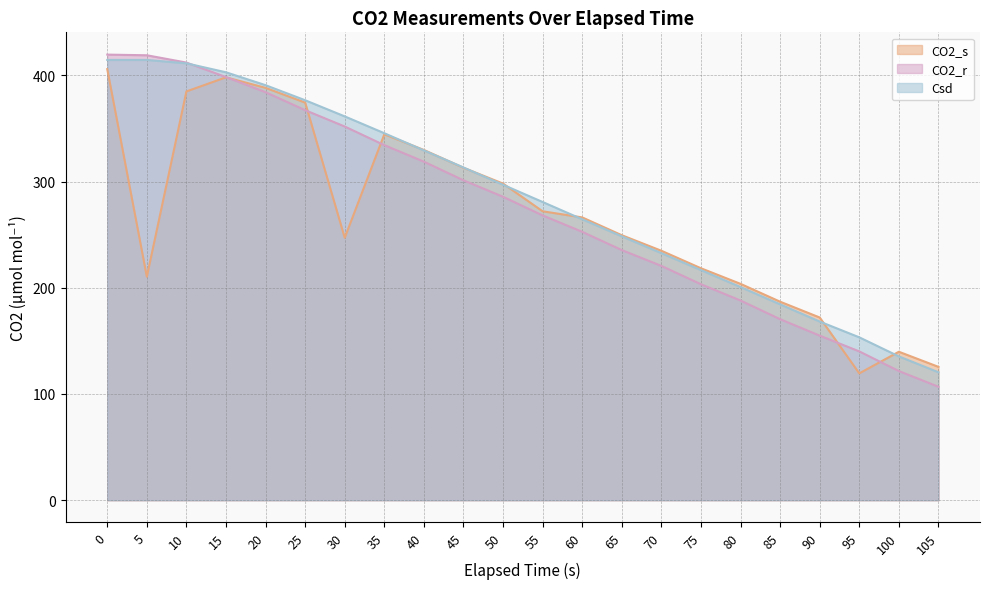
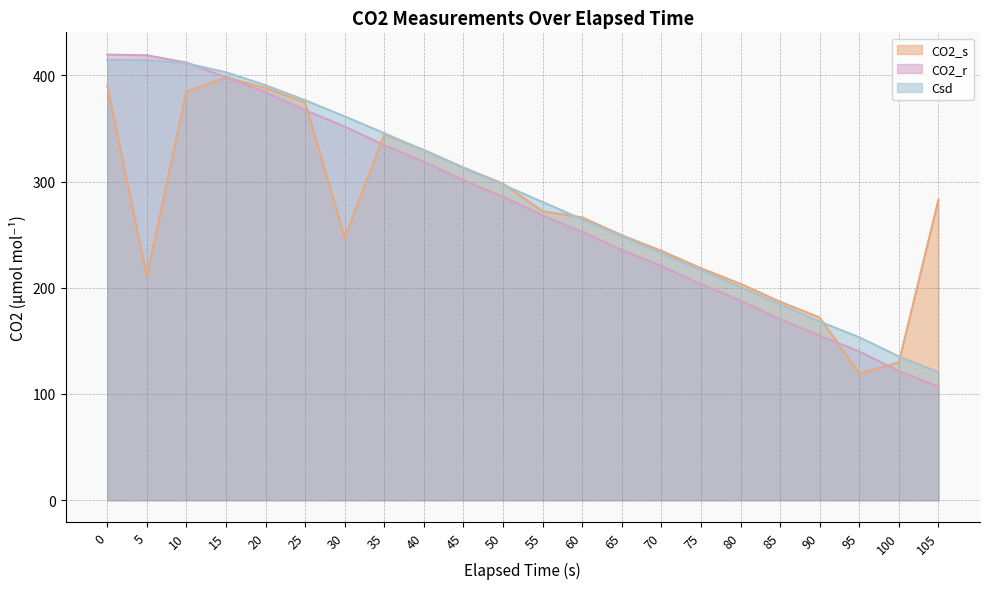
  {
    "CO2_s": {
-     "0": 406,
+     "0": 391,
      "5": 210,
      "10": 385,
      "20": 388,
      "30": 247,
      "55": 272,
      "80": 204,
      "85": 187,
      "90": 172,
      "95": 119,
-     "100": 140,
-     "105": 126
+     "100": 130,
+     "105": 283
    }
  }
